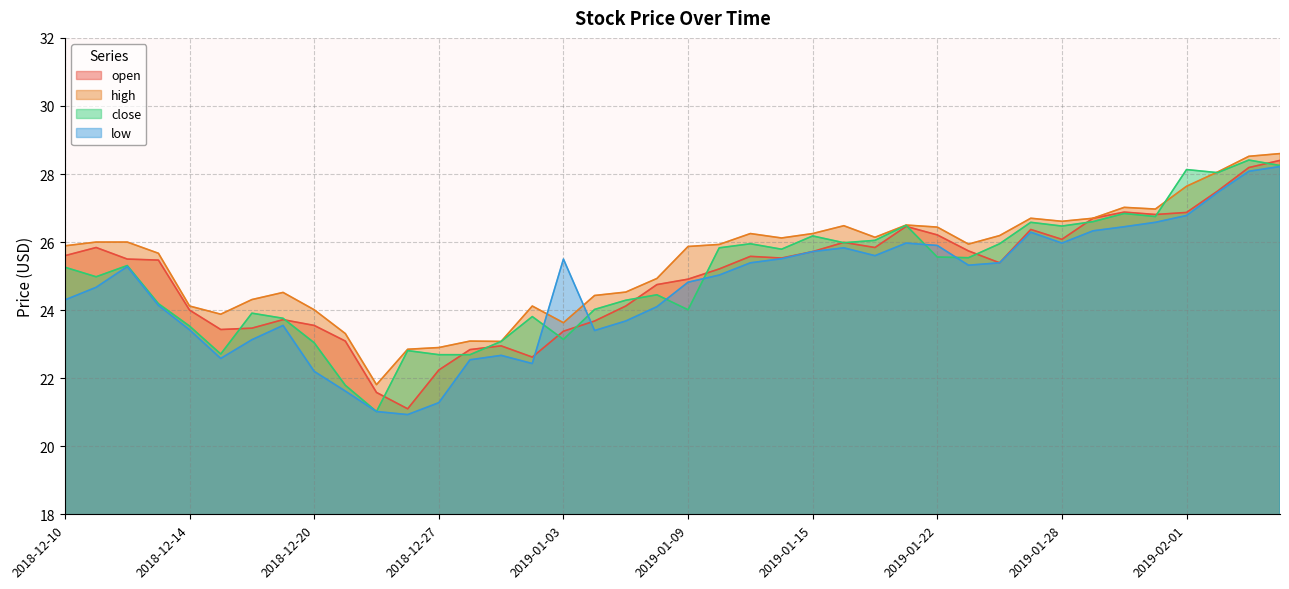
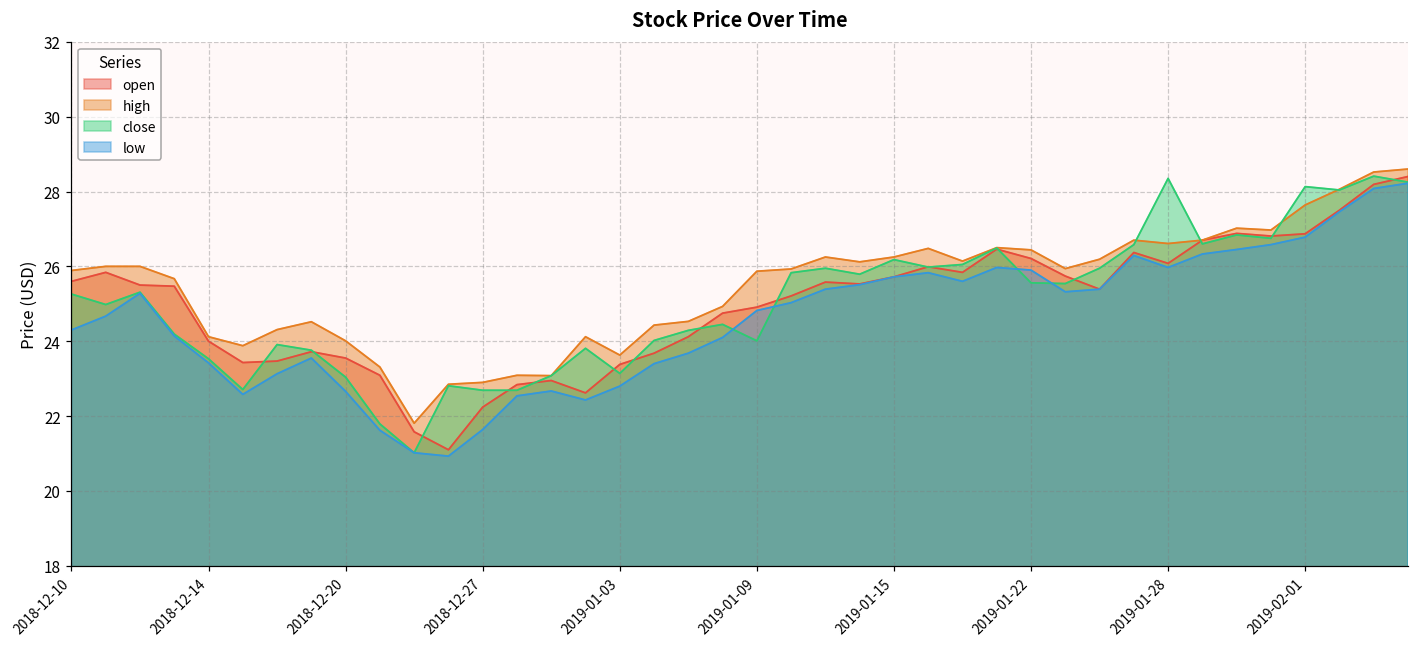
  {
    "close": {
      "2018-12-10": 25.3,
      "2018-12-14": 23.5,
      "2018-12-20": 23.0,
      "2018-12-27": 22.7,
      "2019-01-03": 23.1,
      "2019-01-09": 24.0,
      "2019-01-22": 25.6,
-     "2019-01-28": 26.5,
+     "2019-01-28": 28.4,
      "2019-02-01": 28.1
    },
    "low": {
      "2018-12-10": 24.3,
      "2018-12-14": 23.4,
-     "2018-12-20": 22.2,
-     "2018-12-27": 21.3,
-     "2019-01-03": 25.5,
+     "2018-12-20": 22.7,
+     "2018-12-27": 21.6,
+     "2019-01-03": 22.8,
      "2019-01-09": 24.8,
      "2019-01-22": 25.9,
      "2019-01-28": 26.0,
      "2019-02-01": 26.8
    }
  }
